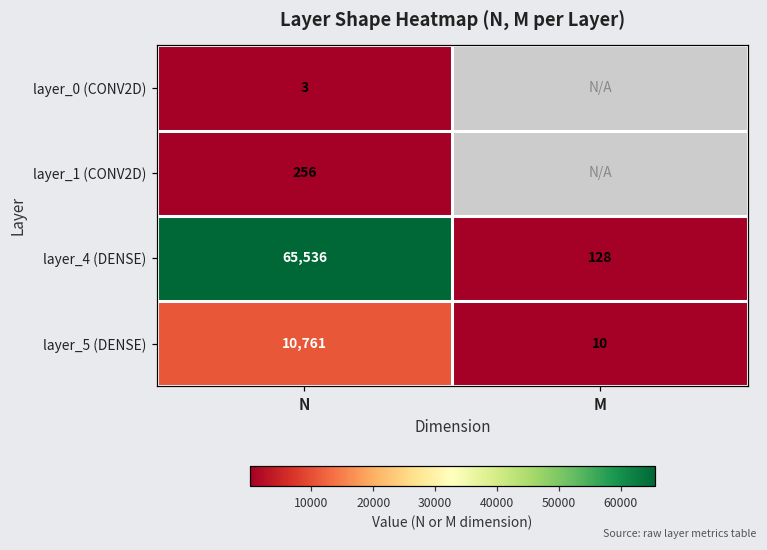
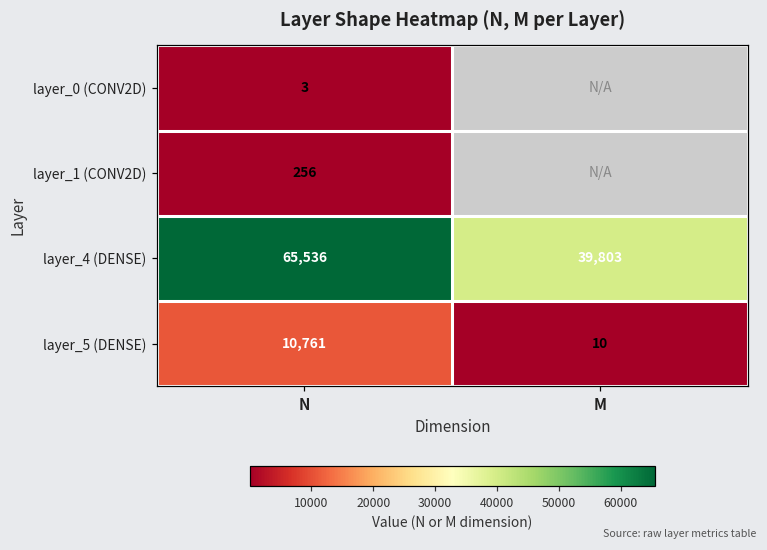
  {
    "layer_0 (CONV2D)": {
      "N": "3"
    },
    "layer_1 (CONV2D)": {
      "N": "256"
    },
    "layer_4 (DENSE)": {
      "N": "65,536",
-     "M": "128"
+     "M": "39,803"
    },
    "layer_5 (DENSE)": {
      "N": "10,761",
      "M": "10"
    }
  }
